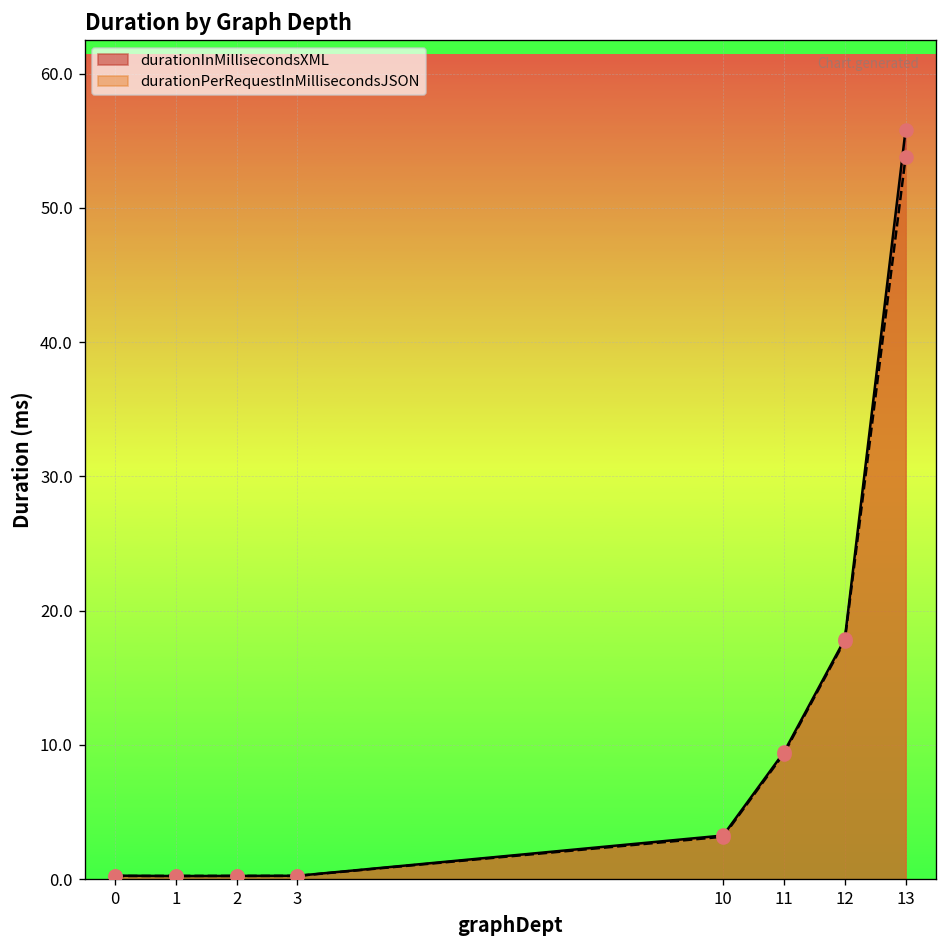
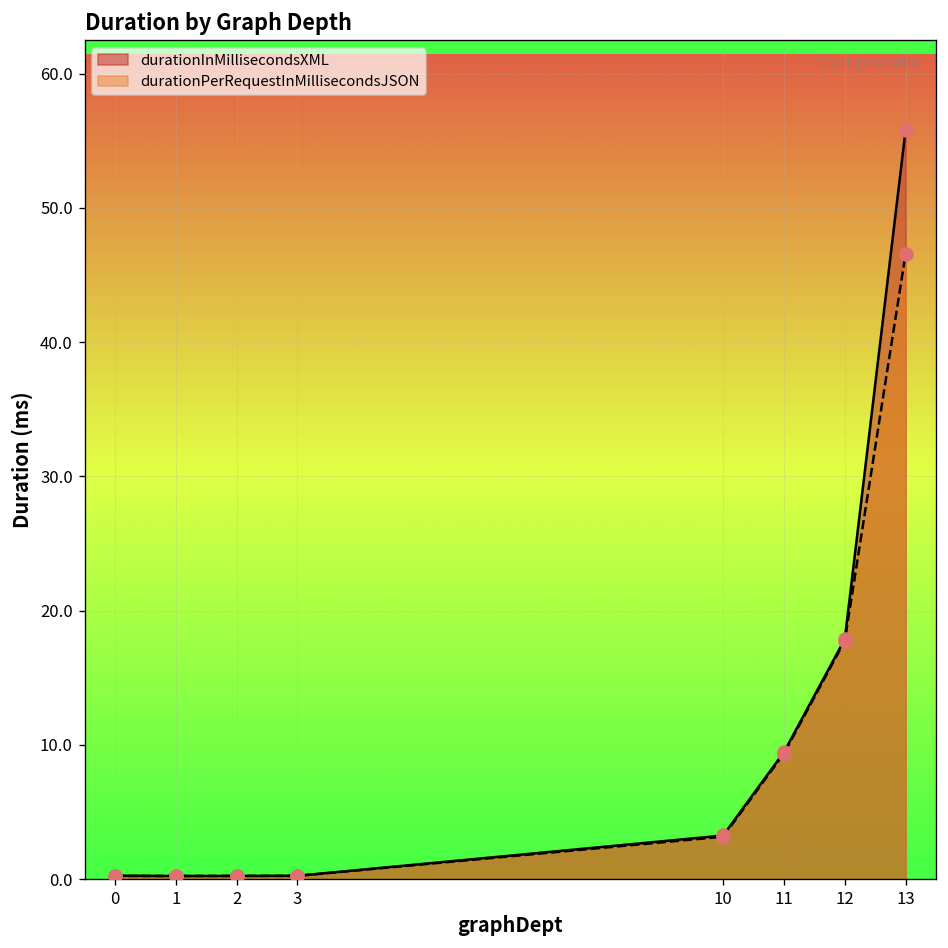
  {
    "durationInMillisecondsXML": {
      "13": 55.8
    },
    "durationPerRequestInMillisecondsJSON": {
-     "13": 53.8
+     "13": 46.6
    }
  }
